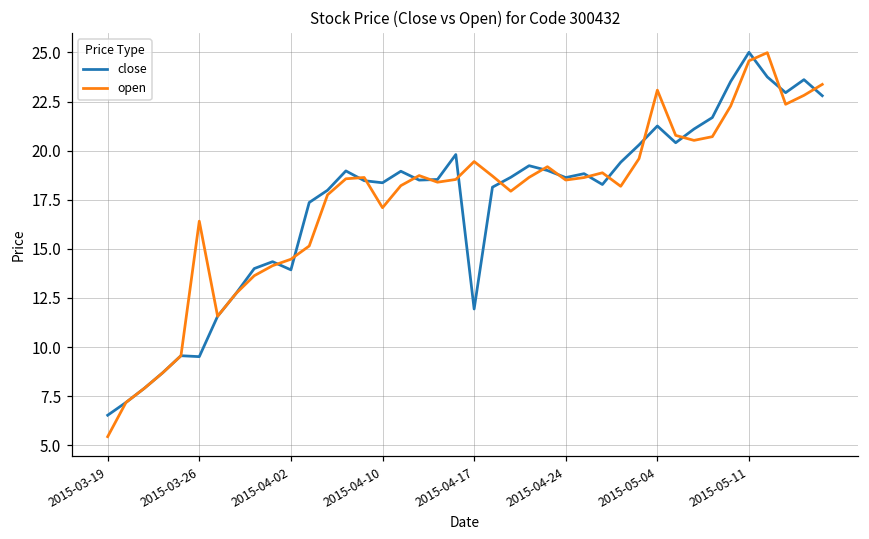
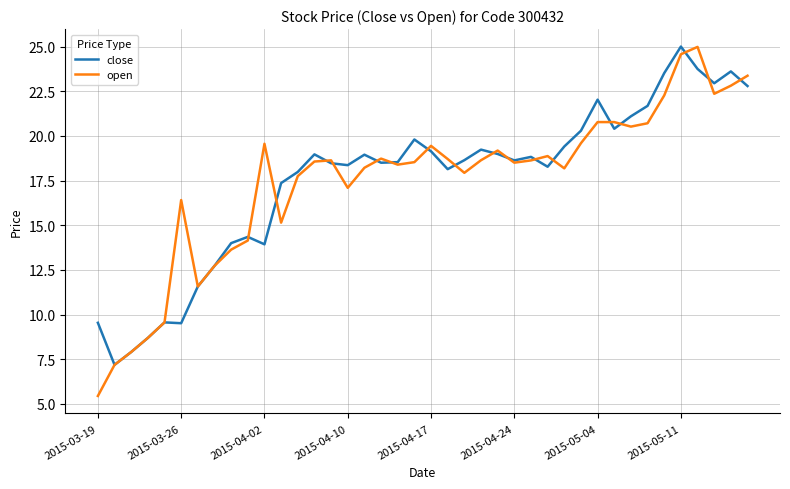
  {
    "close": {
-     "2015-03-19": 6.5,
+     "2015-03-19": 9.5,
      "2015-03-26": 9.5,
      "2015-04-02": 13.9,
      "2015-04-10": 18.4,
-     "2015-04-17": 11.9,
-     "2015-05-04": 21.3,
+     "2015-04-17": 19.1,
+     "2015-05-04": 22.0,
      "2015-05-11": 25.0
    },
    "open": {
      "2015-03-19": 5.4,
      "2015-03-26": 16.4,
-     "2015-04-02": 14.5,
+     "2015-04-02": 19.6,
      "2015-04-10": 17.1,
      "2015-04-17": 19.4,
-     "2015-05-04": 23.1,
+     "2015-05-04": 20.8,
      "2015-05-11": 24.6
    }
  }
